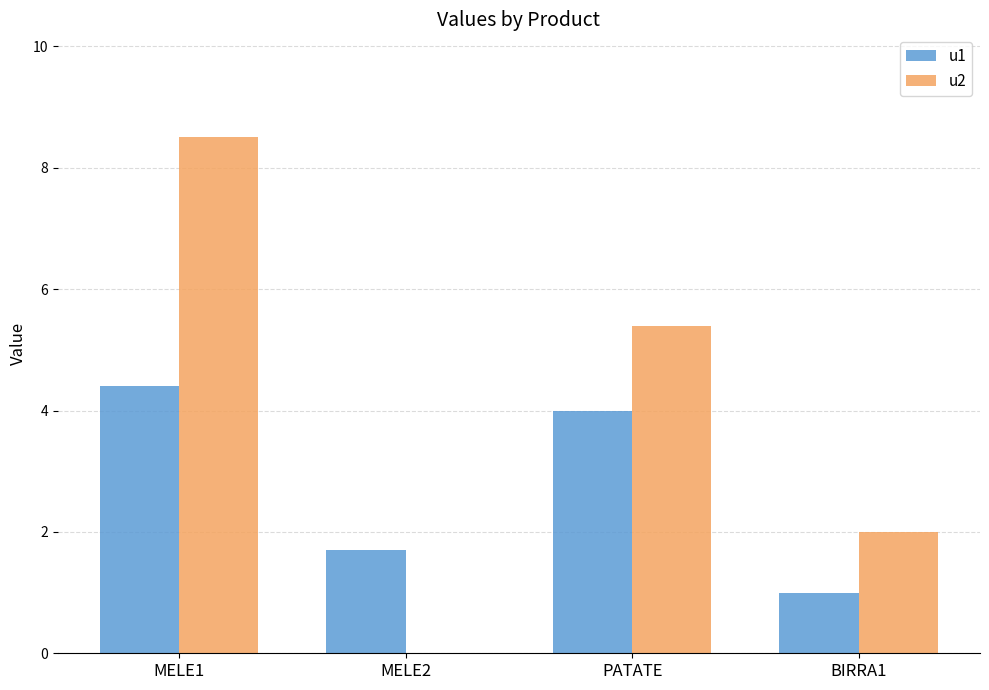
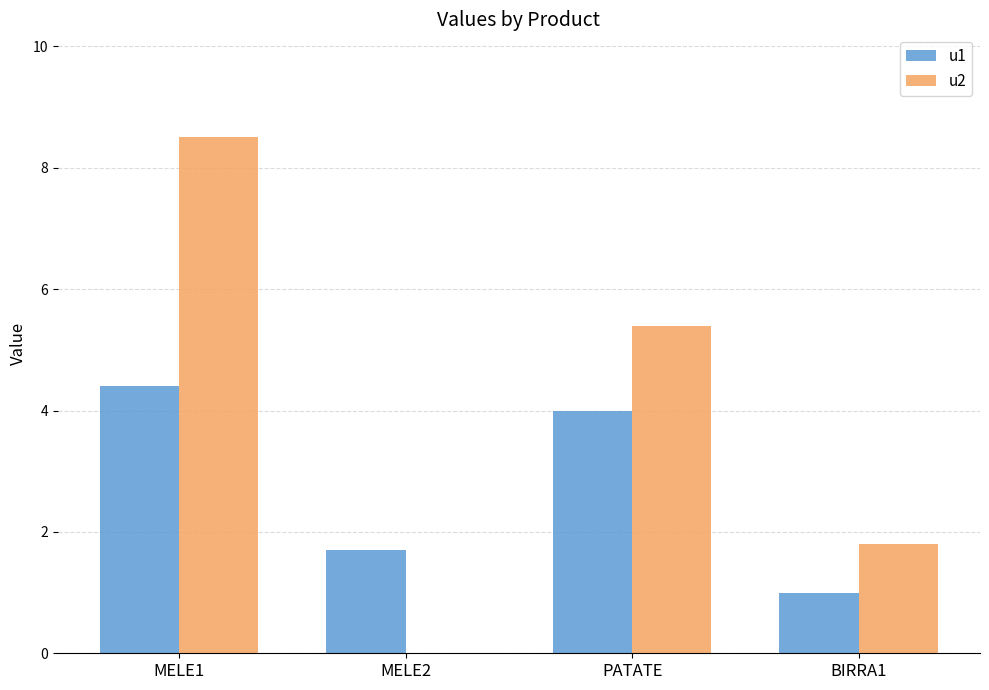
  {
    "u1": {
      "MELE1": 4.4,
      "MELE2": 1.7,
      "PATATE": 4.0,
      "BIRRA1": 1.0
    },
    "u2": {
      "MELE1": 8.5,
      "MELE2": 0.0,
      "PATATE": 5.4,
-     "BIRRA1": 2.0
+     "BIRRA1": 1.8
    }
  }
